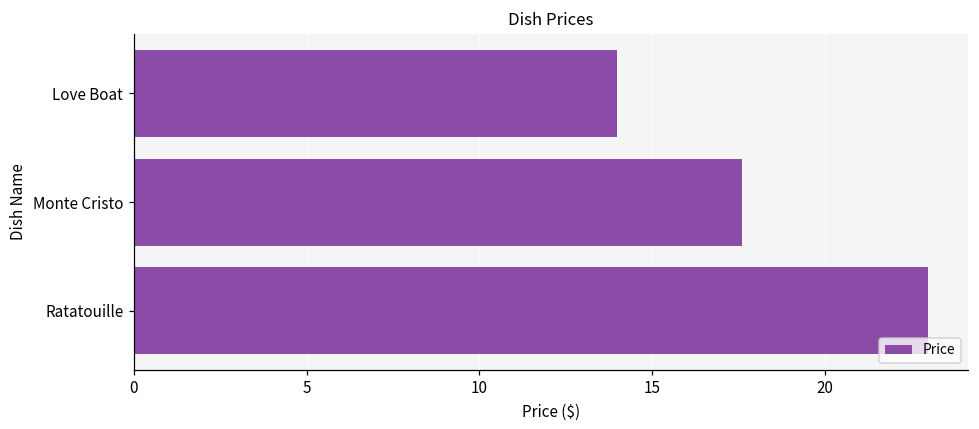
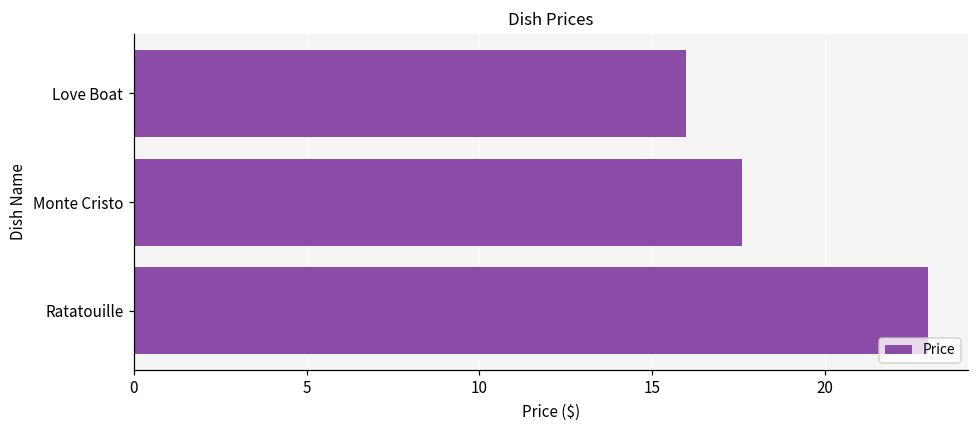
  {
-   "Love Boat": 14.0,
+   "Love Boat": 16.0,
    "Monte Cristo": 17.6,
    "Ratatouille": 23.0
  }
